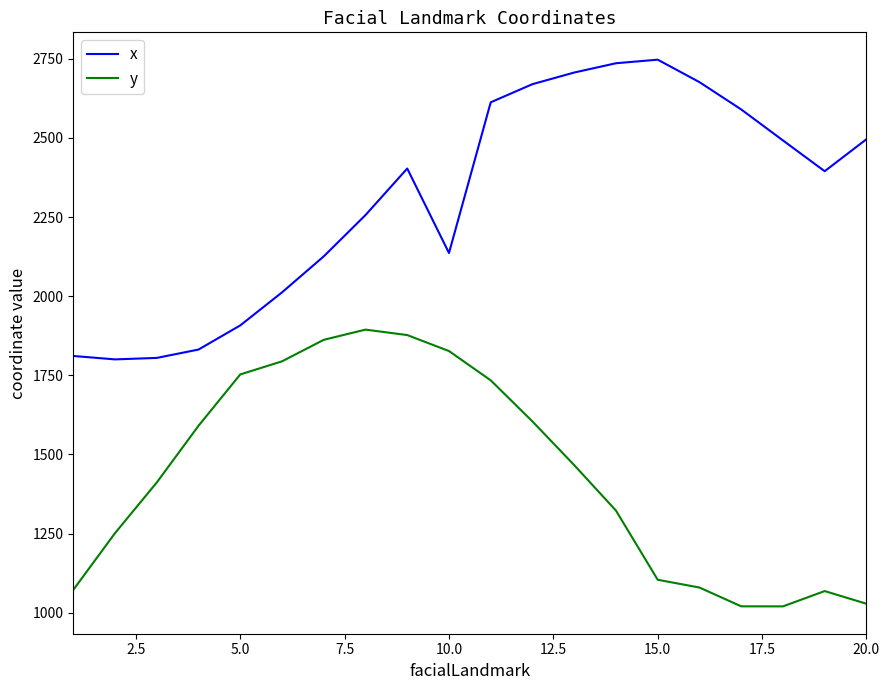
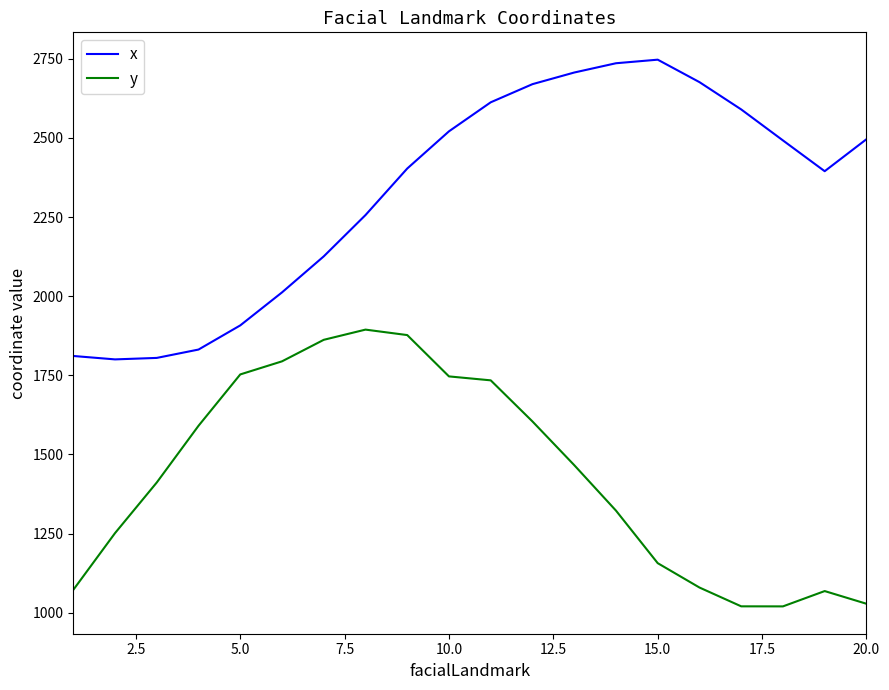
  {
    "x": {
      "5.0": 1910,
-     "10.0": 2140,
+     "10.0": 2520,
      "15.0": 2750,
      "20.0": 2500
    },
    "y": {
      "5.0": 1750,
-     "10.0": 1830,
-     "15.0": 1100,
+     "10.0": 1750,
+     "15.0": 1160,
      "20.0": 1030
    }
  }
